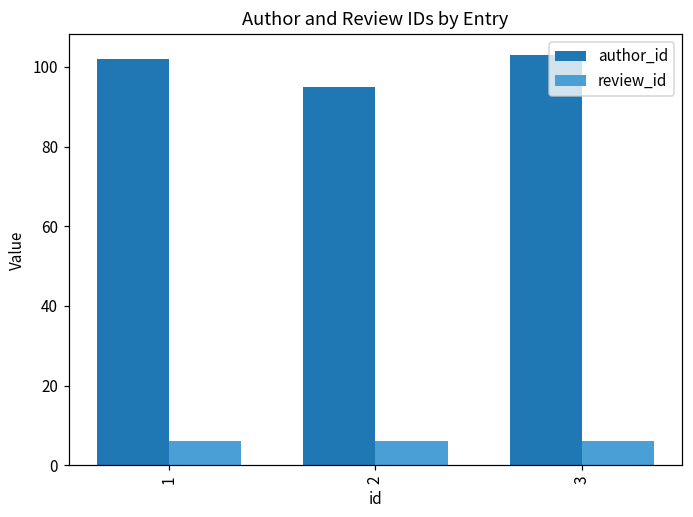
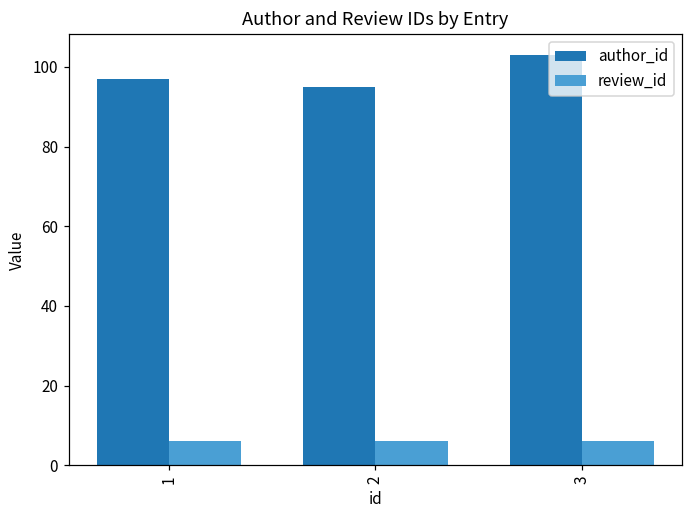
  {
    "author_id": {
-     "1": 102,
+     "1": 97,
      "2": 95,
      "3": 103
    },
    "review_id": {
      "1": 6,
      "2": 6,
      "3": 6
    }
  }
